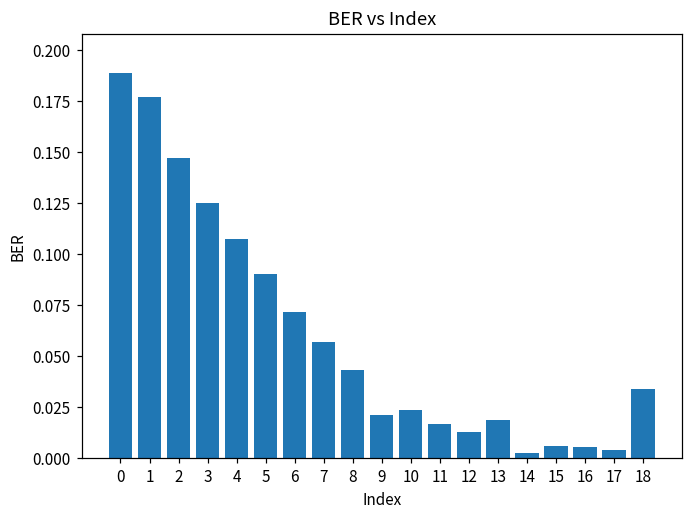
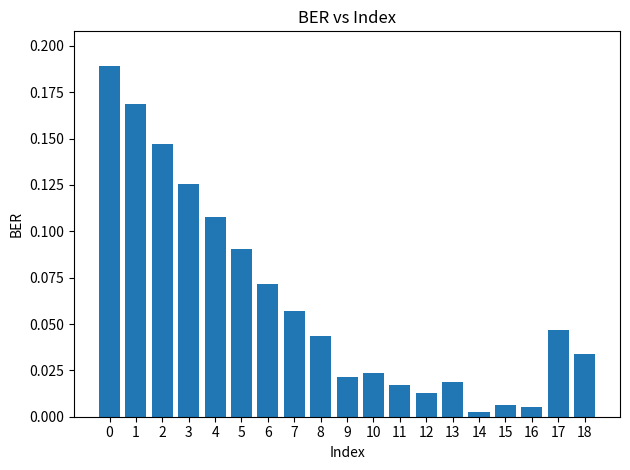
  {
    "0": 0.189,
-   "1": 0.177,
+   "1": 0.168,
    "2": 0.147,
    "3": 0.125,
    "4": 0.108,
    "5": 0.090,
    "6": 0.072,
    "7": 0.057,
    "8": 0.043,
    "9": 0.021,
    "10": 0.024,
    "11": 0.017,
    "12": 0.013,
    "13": 0.019,
    "14": 0.003,
    "15": 0.006,
    "16": 0.005,
-   "17": 0.004,
+   "17": 0.047,
    "18": 0.034
  }
